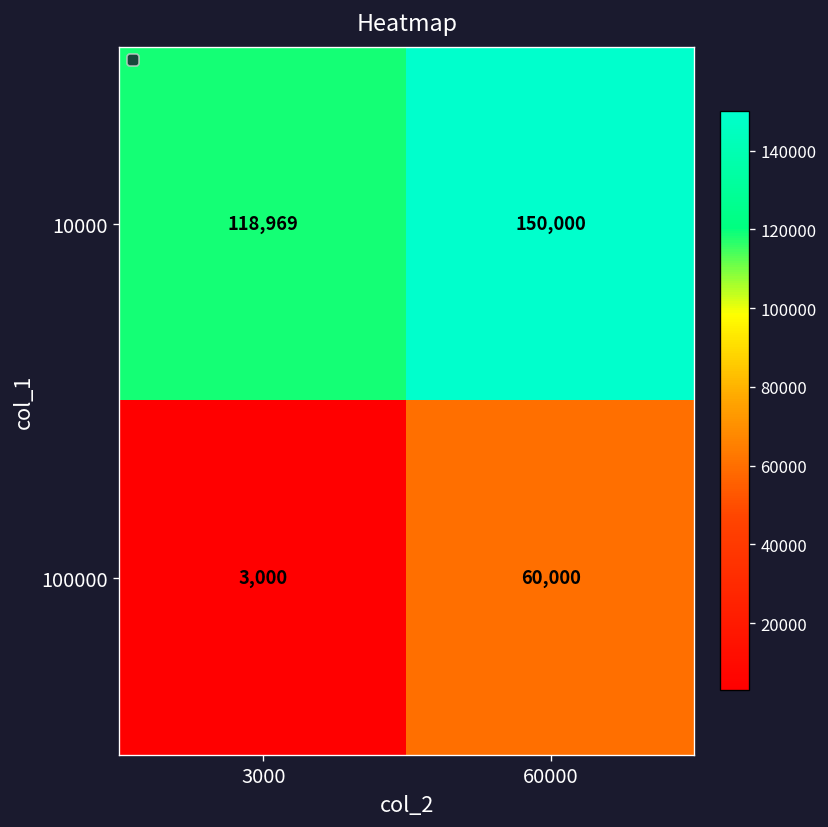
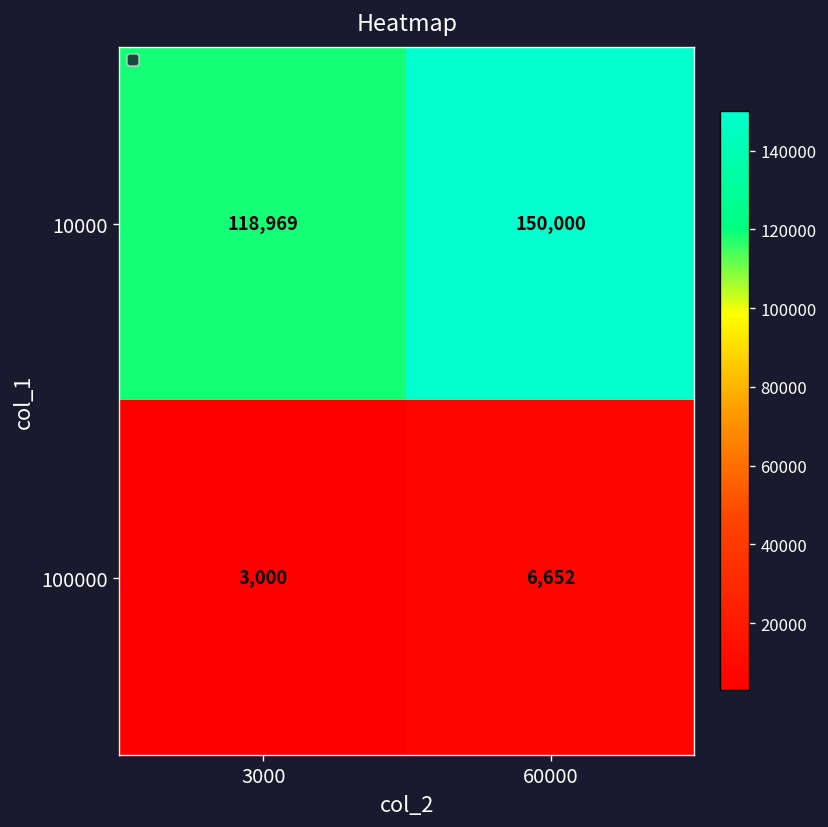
  {
    "10000": {
      "3000": "118,969",
      "60000": "150,000"
    },
    "100000": {
      "3000": "3,000",
-     "60000": "60,000"
+     "60000": "6,652"
    }
  }
